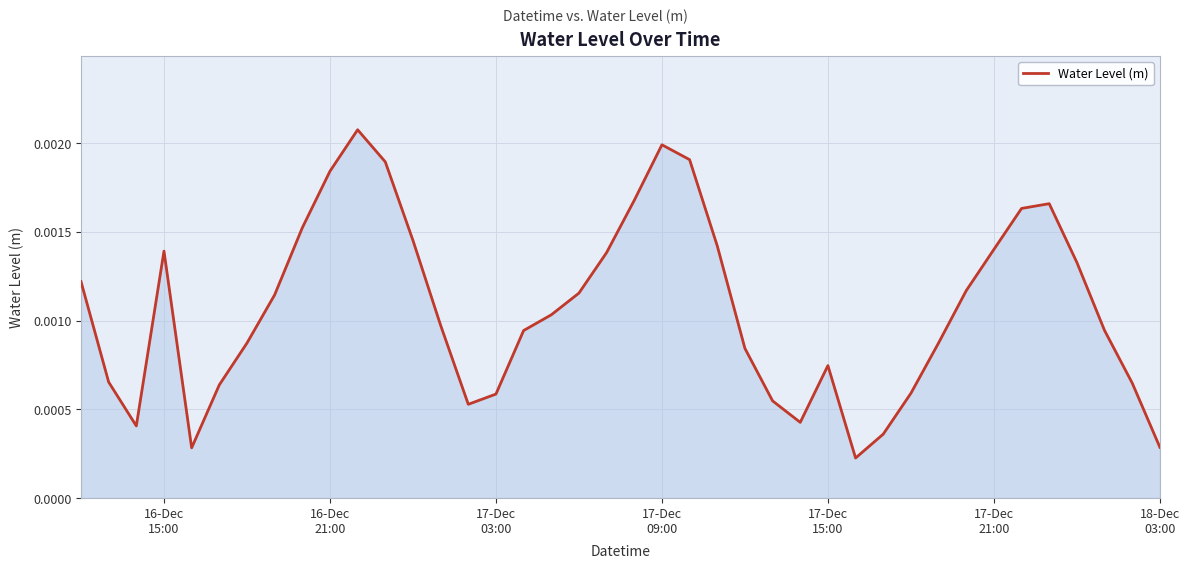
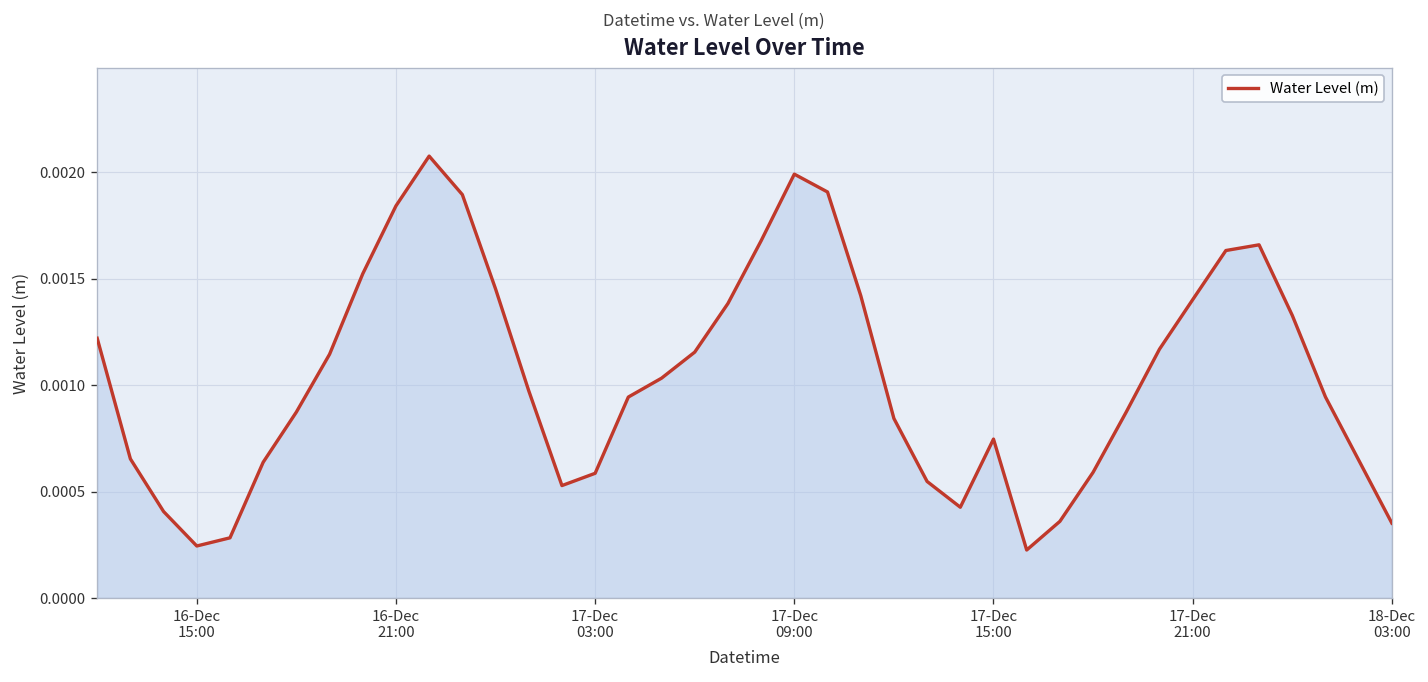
  {
-   "16-Dec 15:00": 0.00139,
+   "16-Dec 15:00": 0.00024,
    "16-Dec 21:00": 0.00184,
    "17-Dec 03:00": 0.00059,
    "17-Dec 09:00": 0.00199,
    "17-Dec 15:00": 0.00075,
    "17-Dec 21:00": 0.00140,
-   "18-Dec 03:00": 0.00029
+   "18-Dec 03:00": 0.00035
  }
